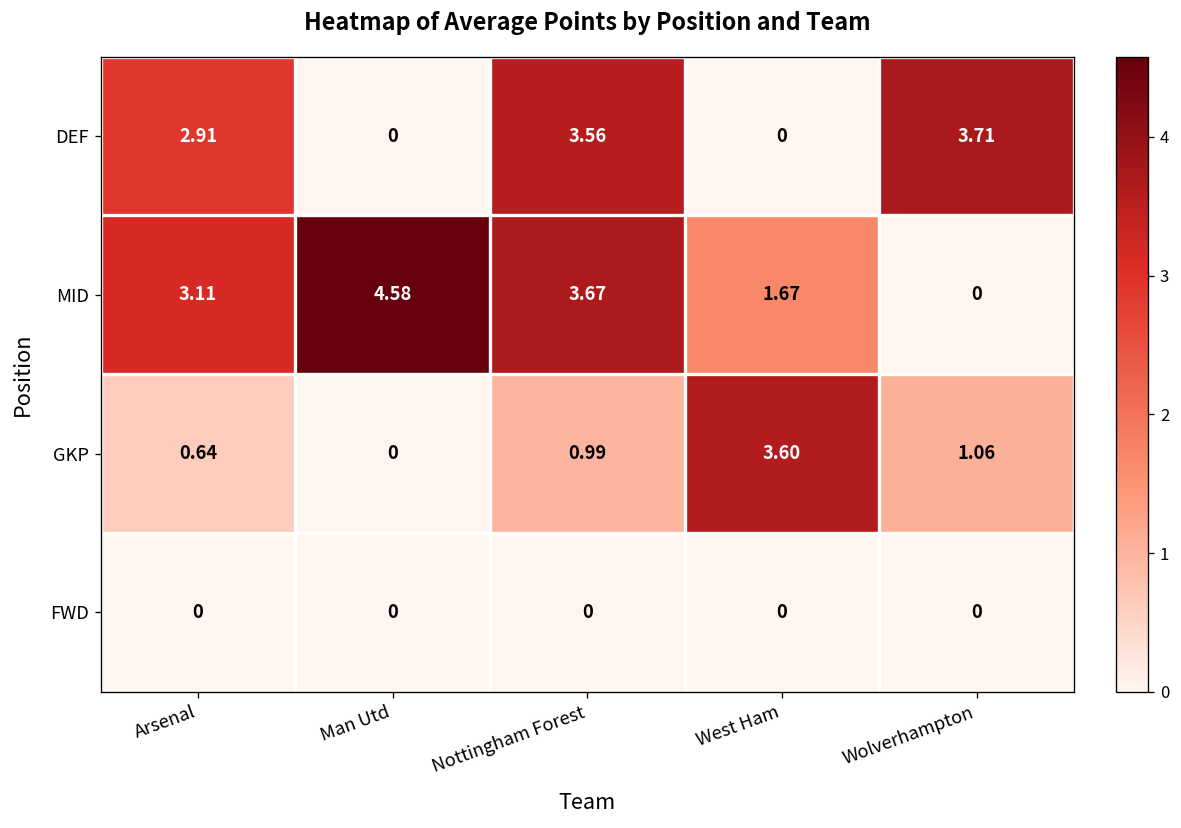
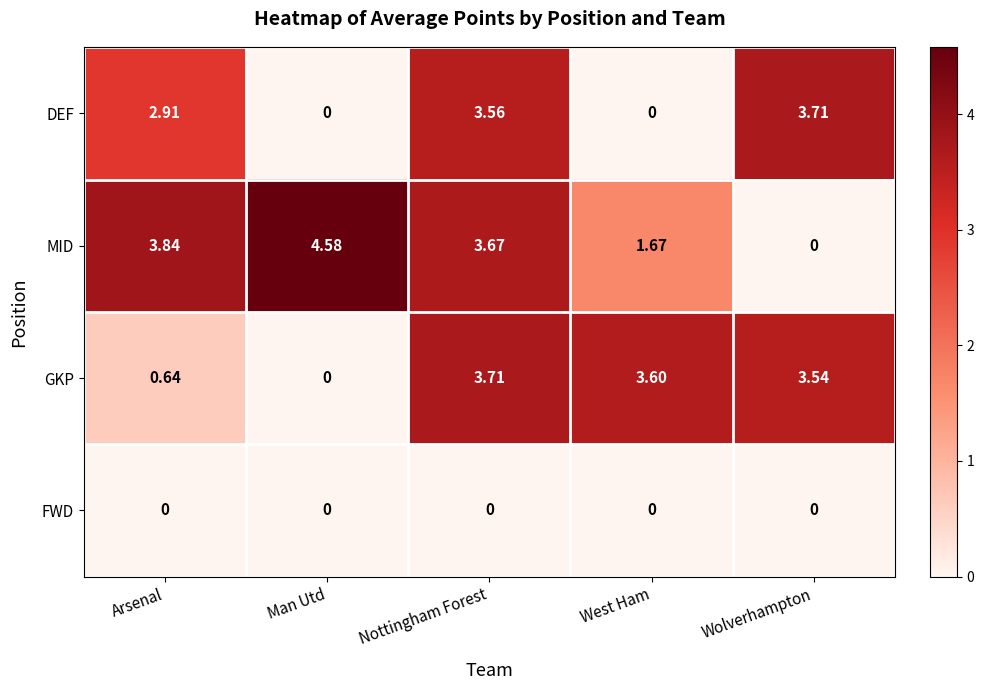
  {
    "DEF": {
      "Arsenal": 2.91,
      "Man Utd": 0,
      "Nottingham Forest": 3.56,
      "West Ham": 0,
      "Wolverhampton": 3.71
    },
    "MID": {
-     "Arsenal": 3.11,
+     "Arsenal": 3.84,
      "Man Utd": 4.58,
      "Nottingham Forest": 3.67,
      "West Ham": 1.67,
      "Wolverhampton": 0
    },
    "GKP": {
      "Arsenal": 0.64,
      "Man Utd": 0,
-     "Nottingham Forest": 0.99,
+     "Nottingham Forest": 3.71,
      "West Ham": 3.60,
-     "Wolverhampton": 1.06
+     "Wolverhampton": 3.54
    },
    "FWD": {
      "Arsenal": 0,
      "Man Utd": 0,
      "Nottingham Forest": 0,
      "West Ham": 0,
      "Wolverhampton": 0
    }
  }
